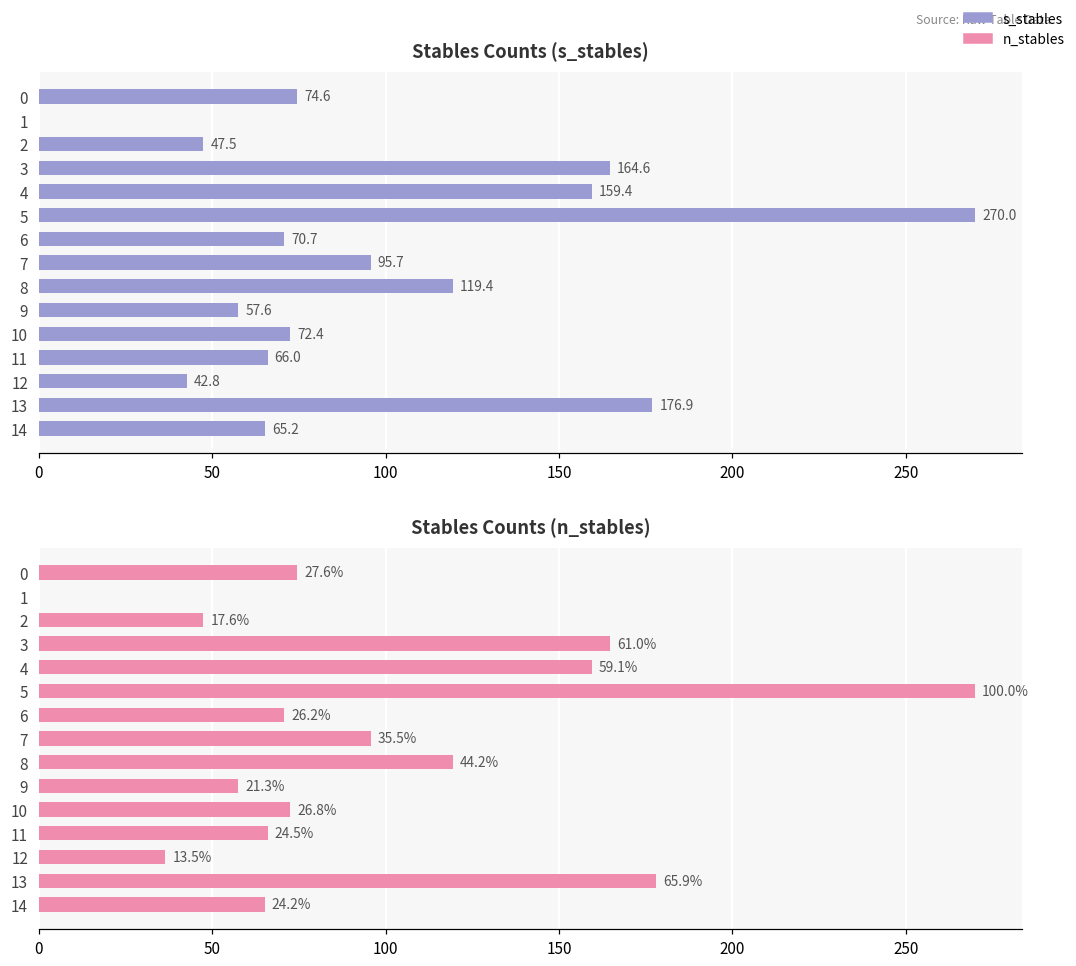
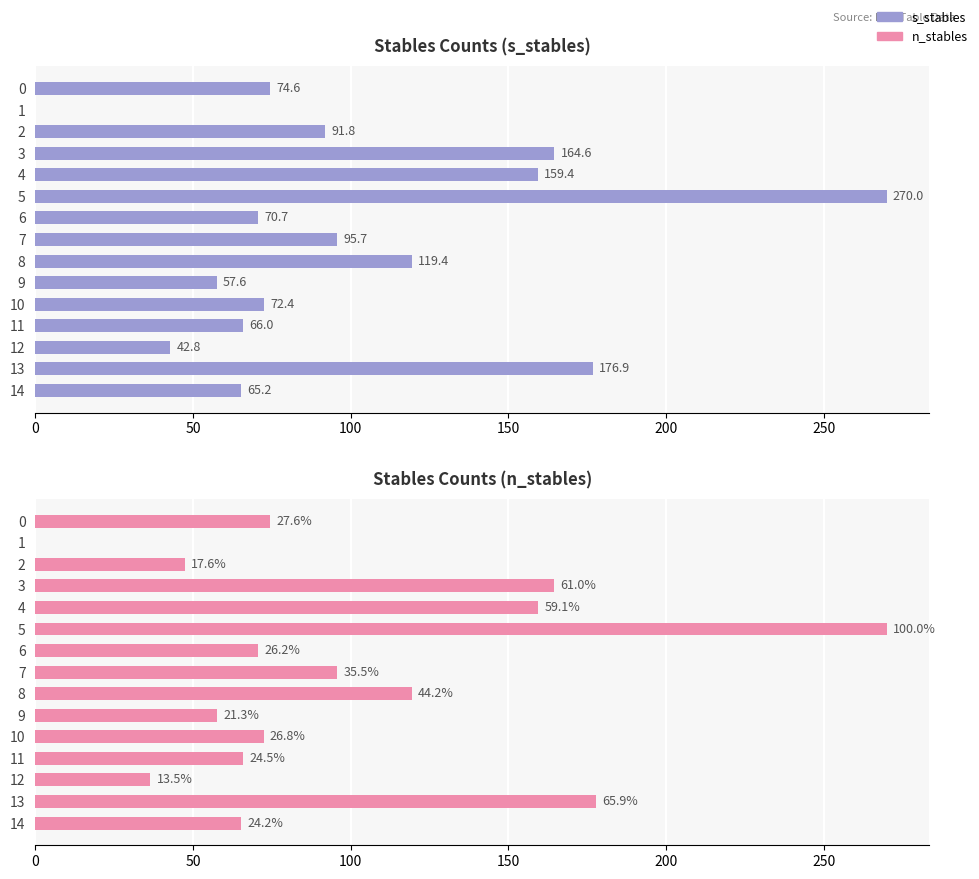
  {
    "Stables Counts (s_stables)": {
      "0": 74.6,
-     "2": 47.5,
+     "2": 91.8,
      "3": 164.6,
      "4": 159.4,
      "5": 270.0,
      "6": 70.7,
      "7": 95.7,
      "8": 119.4,
      "9": 57.6,
      "10": 72.4,
      "11": 66.0,
      "12": 42.8,
      "13": 176.9,
      "14": 65.2
    },
    "Stables Counts (n_stables)": {
      "1": 0
    }
  }
